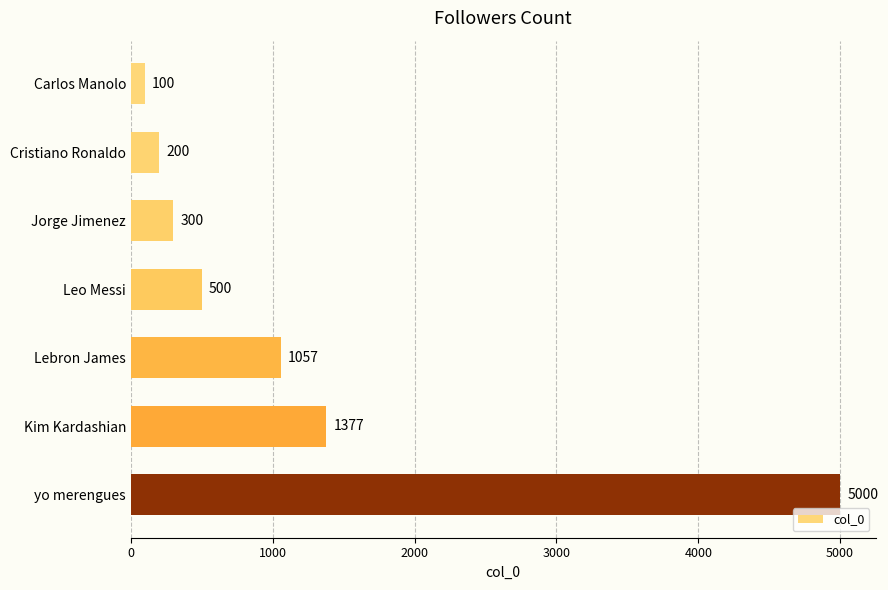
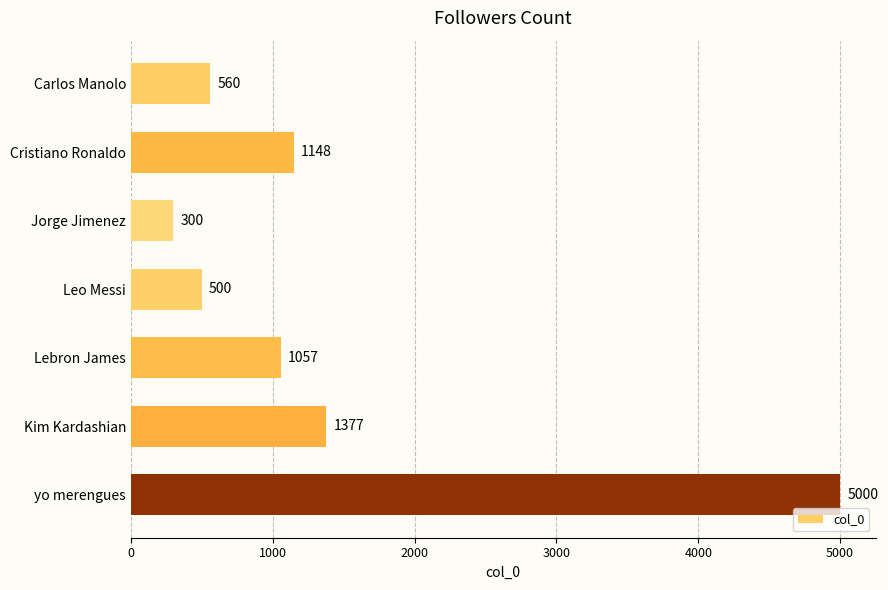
  {
-   "Carlos Manolo": 100,
-   "Cristiano Ronaldo": 200,
+   "Carlos Manolo": 560,
+   "Cristiano Ronaldo": 1148,
    "Jorge Jimenez": 300,
    "Leo Messi": 500,
    "Lebron James": 1057,
    "Kim Kardashian": 1377,
    "yo merengues": 5000
  }
